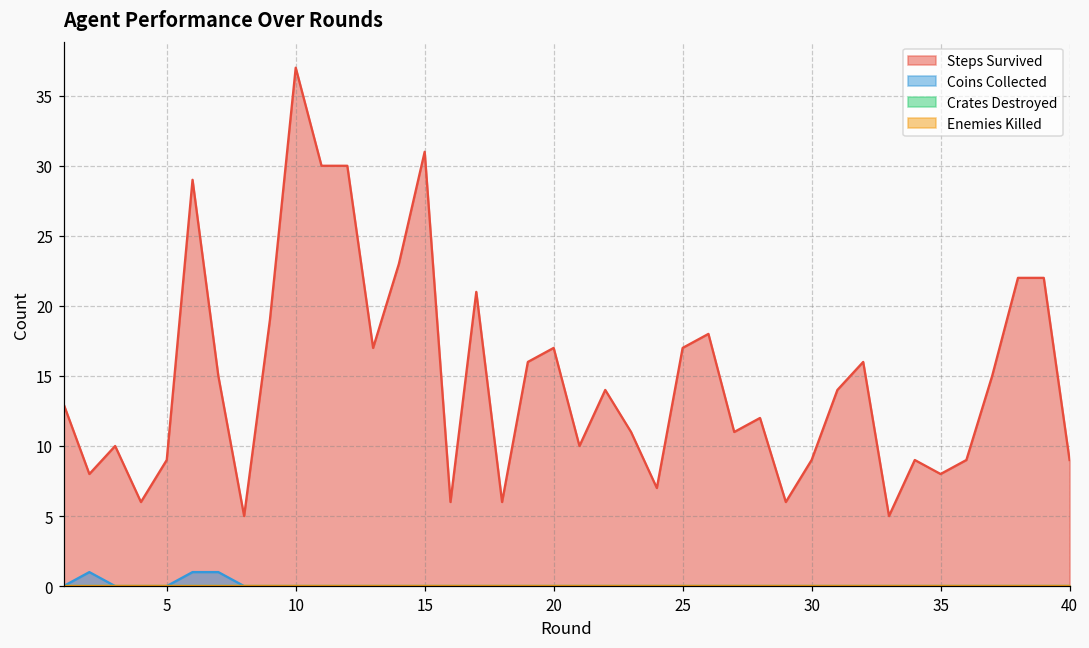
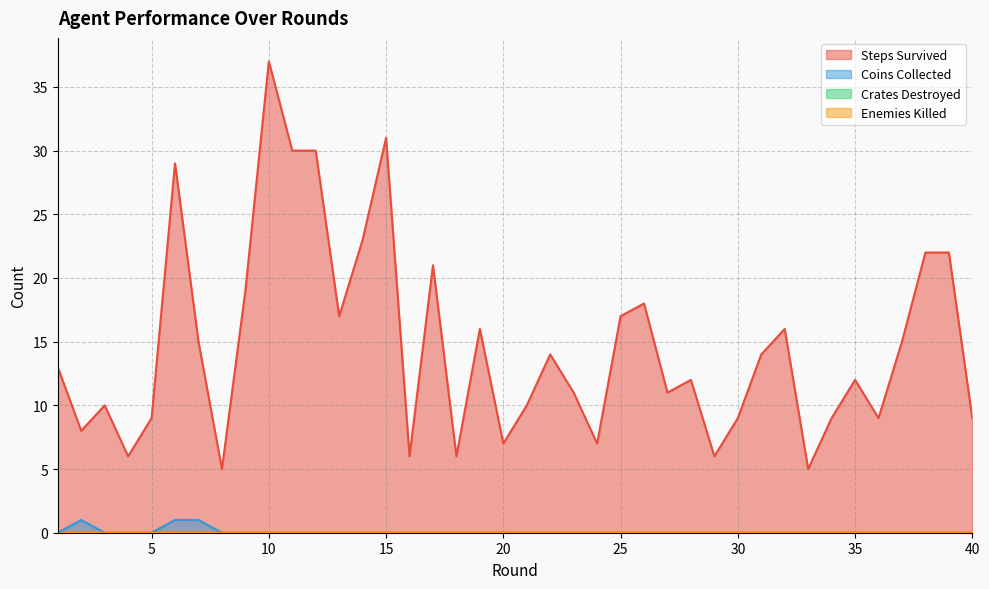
  {
    "Steps Survived": {
      "5": 9,
      "10": 37,
      "15": 31,
-     "20": 17,
+     "20": 7,
      "25": 17,
      "30": 9,
-     "35": 8,
+     "35": 12,
      "40": 9
    }
  }
